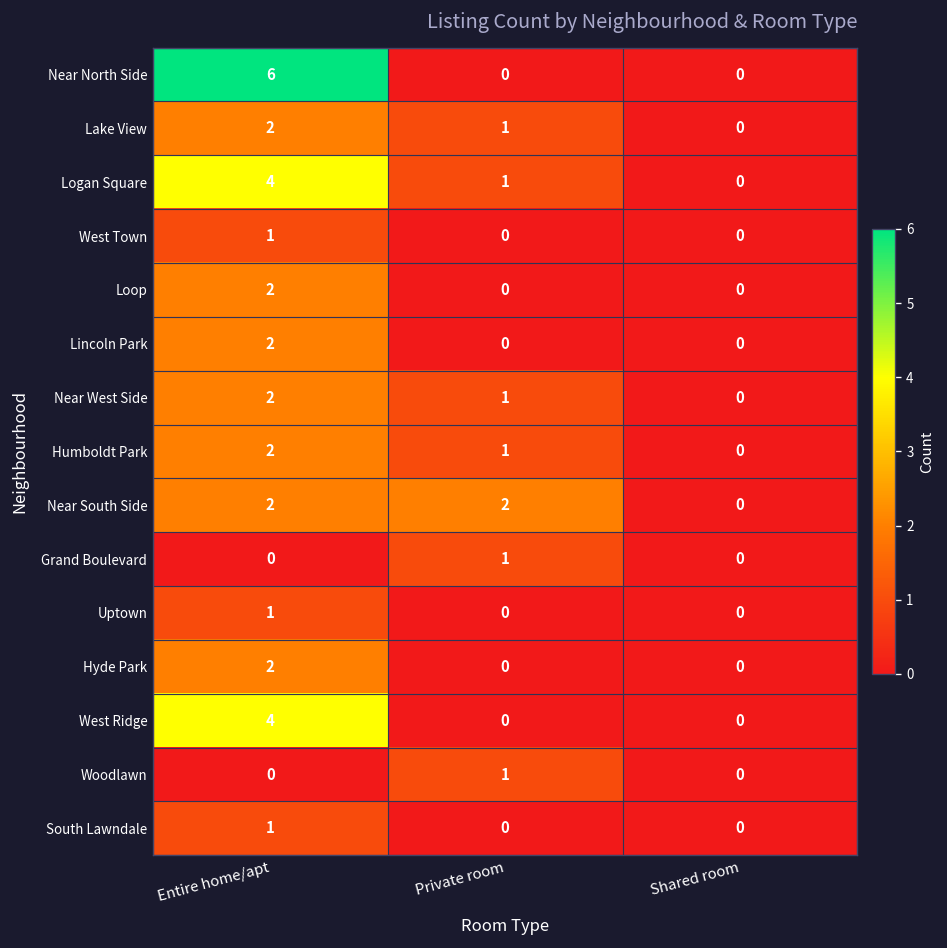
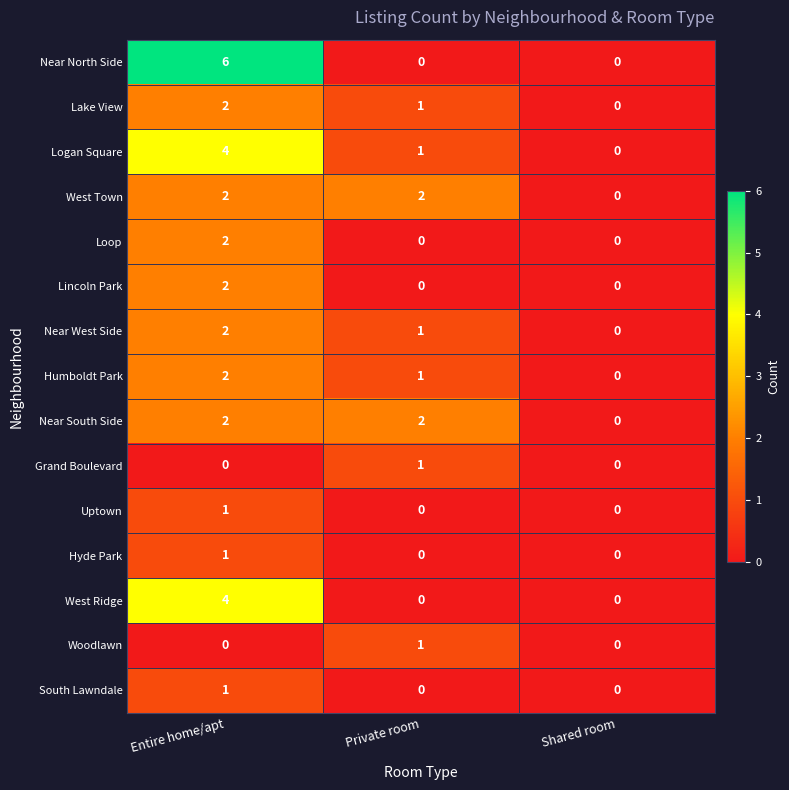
  {
    "Near North Side": {
      "Entire home/apt": 6,
      "Private room": 0,
      "Shared room": 0
    },
    "Lake View": {
      "Entire home/apt": 2,
      "Private room": 1,
      "Shared room": 0
    },
    "Logan Square": {
      "Entire home/apt": 4,
      "Private room": 1,
      "Shared room": 0
    },
    "West Town": {
-     "Entire home/apt": 1,
-     "Private room": 0,
+     "Entire home/apt": 2,
+     "Private room": 2,
      "Shared room": 0
    },
    "Loop": {
      "Entire home/apt": 2,
      "Private room": 0,
      "Shared room": 0
    },
    "Lincoln Park": {
      "Entire home/apt": 2,
      "Private room": 0,
      "Shared room": 0
    },
    "Near West Side": {
      "Entire home/apt": 2,
      "Private room": 1,
      "Shared room": 0
    },
    "Humboldt Park": {
      "Entire home/apt": 2,
      "Private room": 1,
      "Shared room": 0
    },
    "Near South Side": {
      "Entire home/apt": 2,
      "Private room": 2,
      "Shared room": 0
    },
    "Grand Boulevard": {
      "Entire home/apt": 0,
      "Private room": 1,
      "Shared room": 0
    },
    "Uptown": {
      "Entire home/apt": 1,
      "Private room": 0,
      "Shared room": 0
    },
    "Hyde Park": {
-     "Entire home/apt": 2,
+     "Entire home/apt": 1,
      "Private room": 0,
      "Shared room": 0
    },
    "West Ridge": {
      "Entire home/apt": 4,
      "Private room": 0,
      "Shared room": 0
    },
    "Woodlawn": {
      "Entire home/apt": 0,
      "Private room": 1,
      "Shared room": 0
    },
    "South Lawndale": {
      "Entire home/apt": 1,
      "Private room": 0,
      "Shared room": 0
    }
  }
